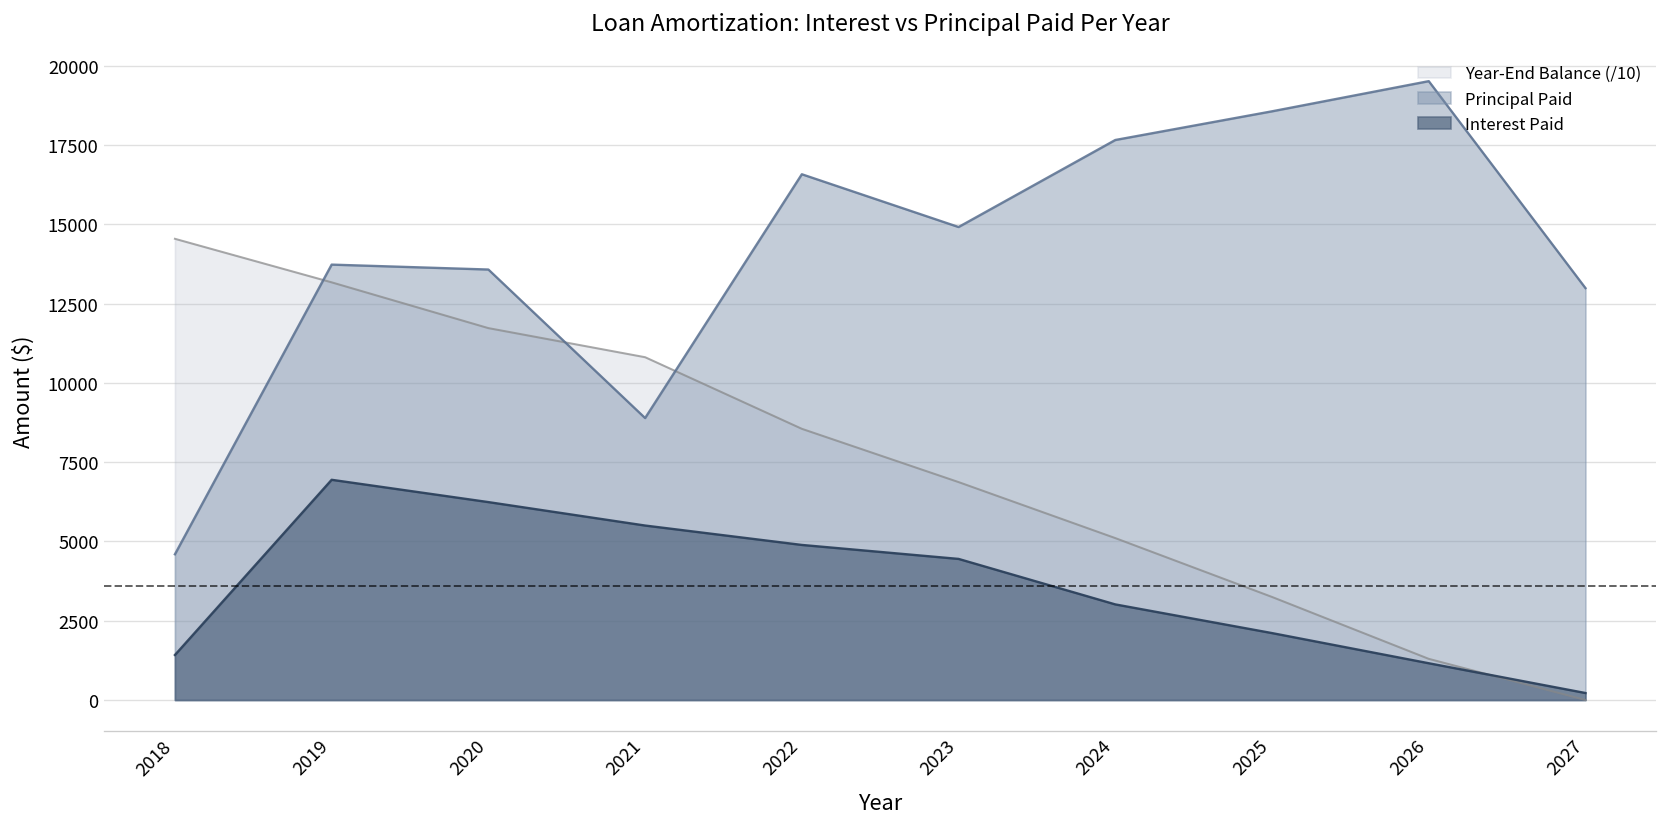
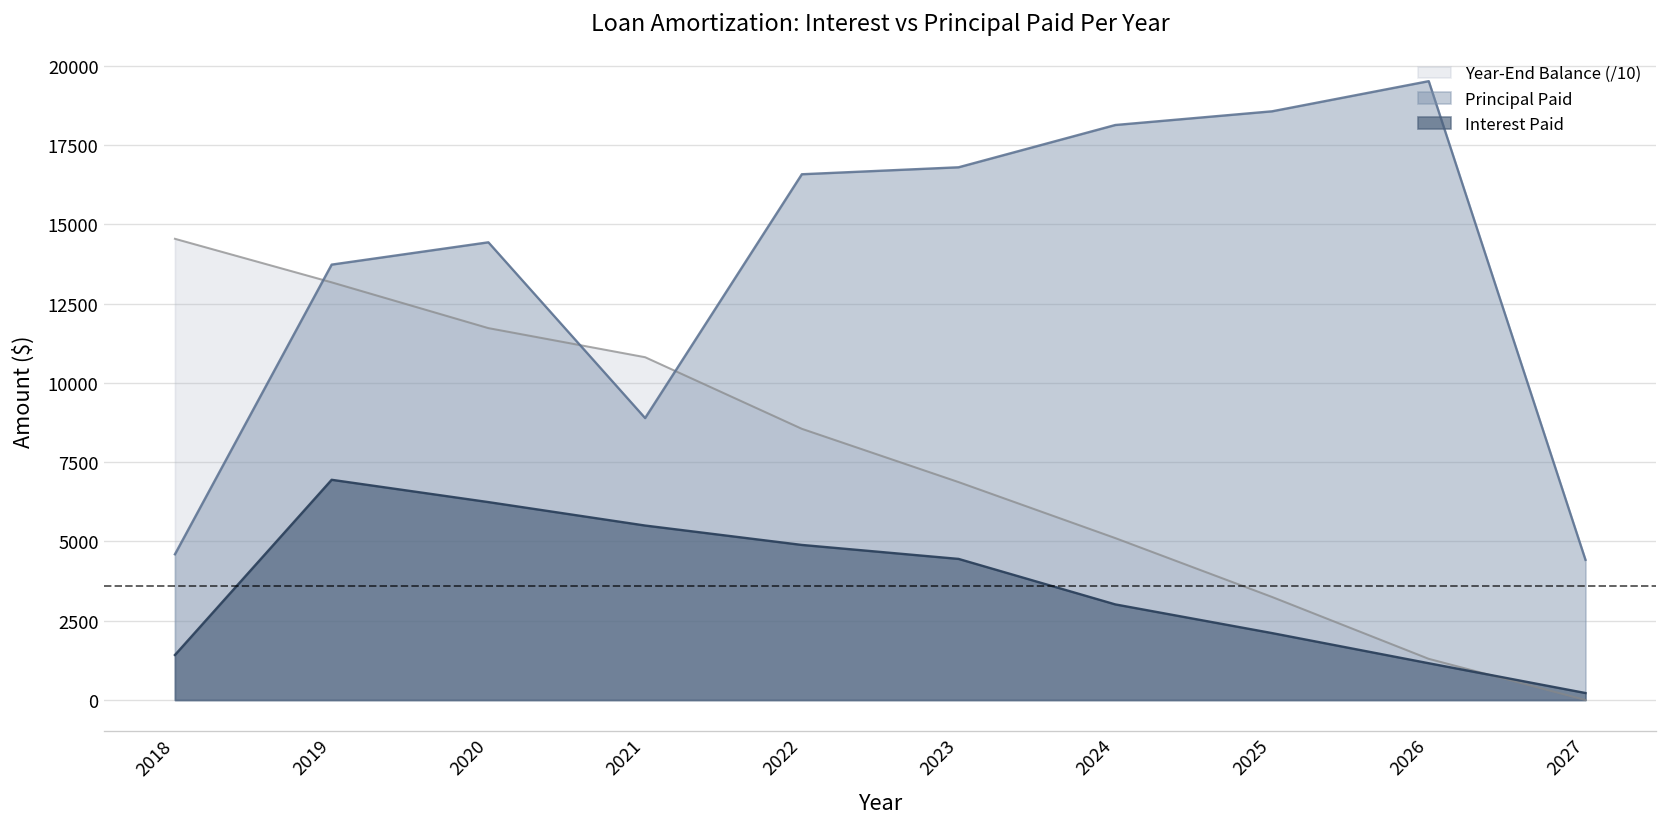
  {
    "Year-End Balance (/10)": {
      "2018": 14500,
      "2019": 13200,
      "2020": 11700,
      "2021": 10800,
      "2022": 8600,
      "2023": 6900,
      "2024": 5100,
      "2025": 3200,
      "2026": 1300,
      "2027": 0
    },
    "Principal Paid": {
      "2018": 4600,
      "2019": 13700,
-     "2020": 13600,
+     "2020": 14400,
      "2021": 8900,
      "2022": 16600,
-     "2023": 14900,
-     "2024": 17700,
+     "2023": 16800,
+     "2024": 18100,
      "2025": 18600,
      "2026": 19500,
-     "2027": 13000
+     "2027": 4400
    },
    "Interest Paid": {
      "2018": 1400,
      "2019": 6900,
      "2020": 6200,
      "2021": 5500,
      "2022": 4900,
      "2023": 4400,
      "2024": 3000,
      "2025": 2100,
      "2026": 1200,
      "2027": 200
    }
  }
